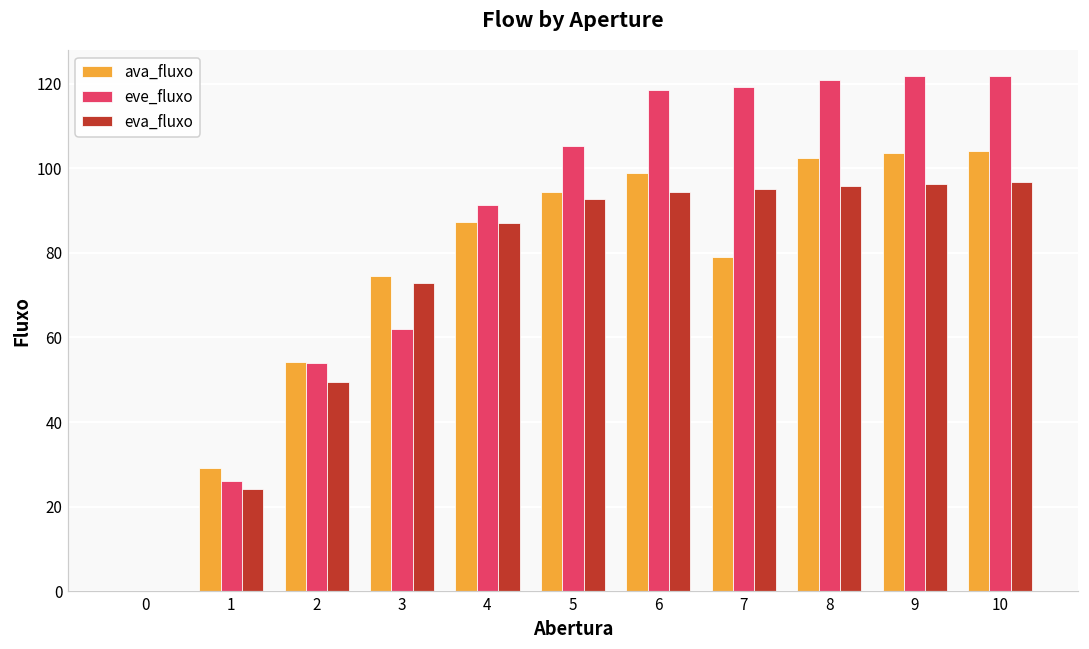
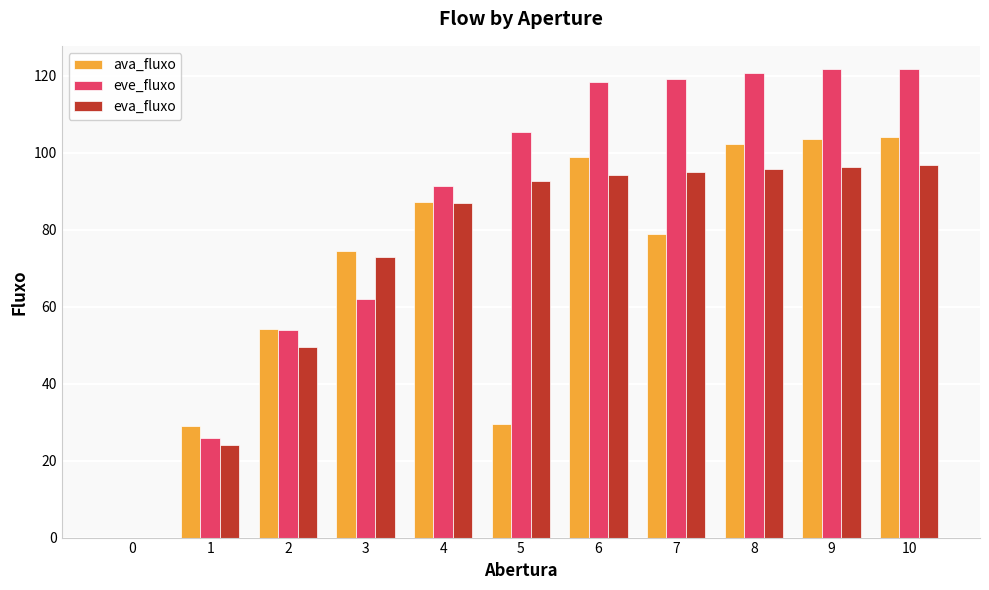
  {
    "ava_fluxo": {
      "0": 0,
      "1": 29,
      "2": 54,
      "3": 75,
      "4": 87,
-     "5": 94,
+     "5": 30,
      "6": 99,
      "7": 79,
      "8": 102,
      "9": 104,
      "10": 104
    },
    "eve_fluxo": {
      "0": 0,
      "1": 26,
      "2": 54,
      "3": 62,
      "4": 91,
      "5": 105,
      "6": 119,
      "7": 119,
      "8": 121,
      "9": 122,
      "10": 122
    },
    "eva_fluxo": {
      "0": 0,
      "1": 24,
      "2": 49,
      "3": 73,
      "4": 87,
      "5": 93,
      "6": 94,
      "7": 95,
      "8": 96,
      "9": 96,
      "10": 97
    }
  }
